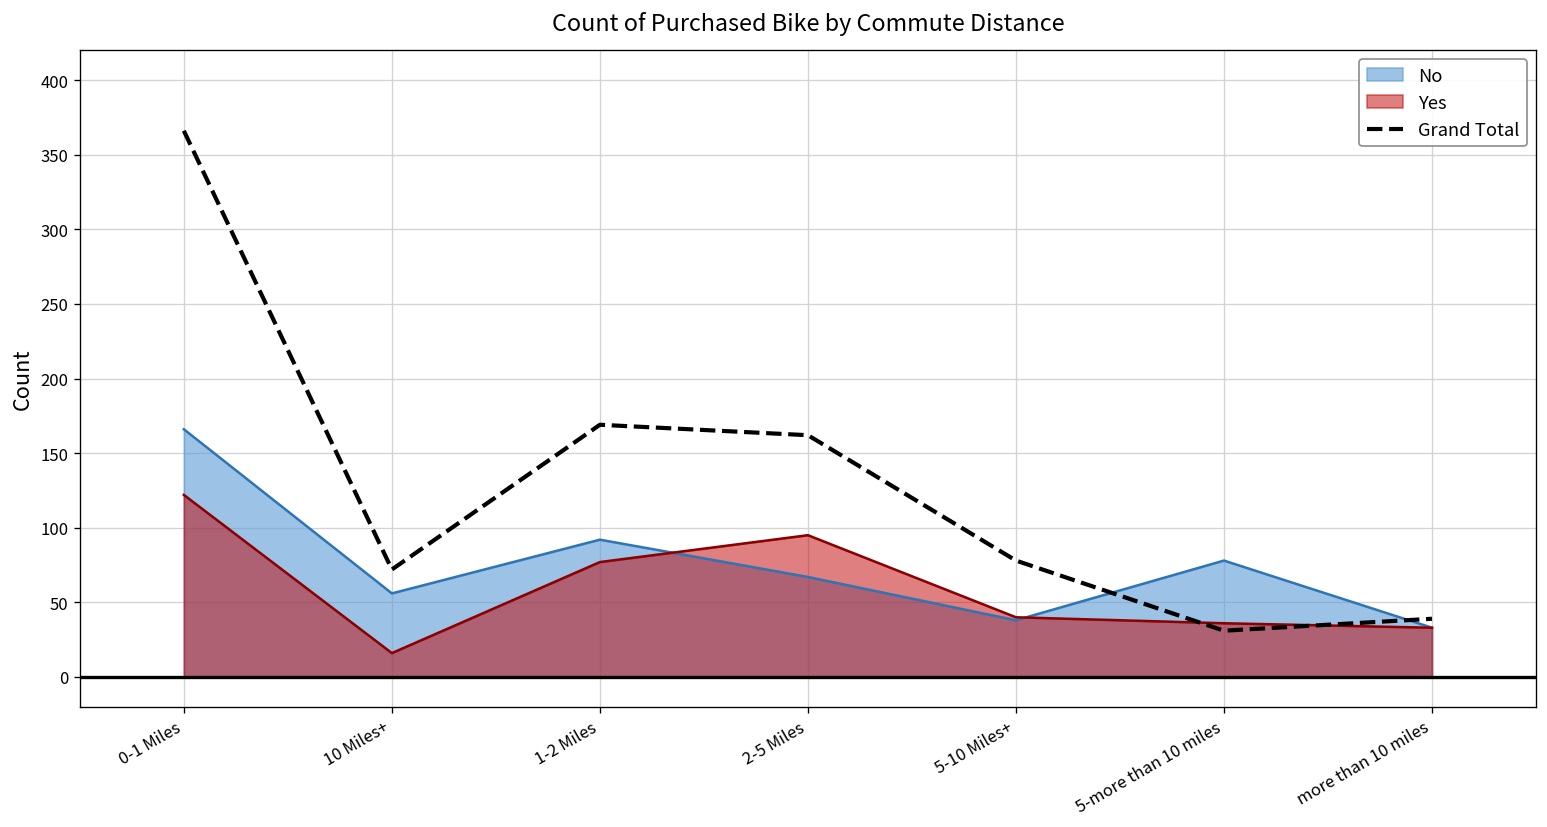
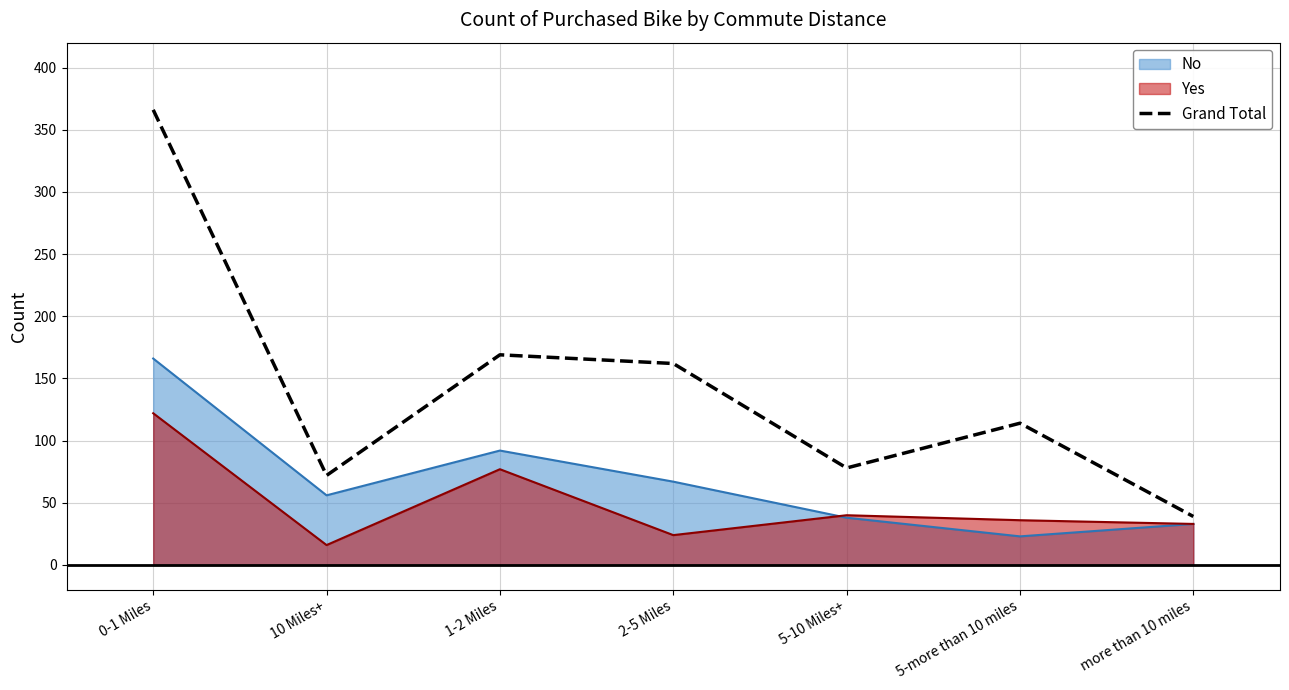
  {
    "No": {
      "0-1 Miles": 166,
      "10 Miles+": 56,
      "1-2 Miles": 92,
      "2-5 Miles": 67,
-     "5-more than 10 miles": 78
+     "5-more than 10 miles": 23
    },
    "Yes": {
      "0-1 Miles": 122,
      "10 Miles+": 16,
      "1-2 Miles": 77,
-     "2-5 Miles": 95,
+     "2-5 Miles": 24,
      "5-more than 10 miles": 36
    },
    "Grand Total": {
      "0-1 Miles": 366,
      "10 Miles+": 72,
      "1-2 Miles": 169,
      "2-5 Miles": 162,
      "5-10 Miles+": 78,
-     "5-more than 10 miles": 31,
+     "5-more than 10 miles": 114,
      "more than 10 miles": 39
    }
  }
